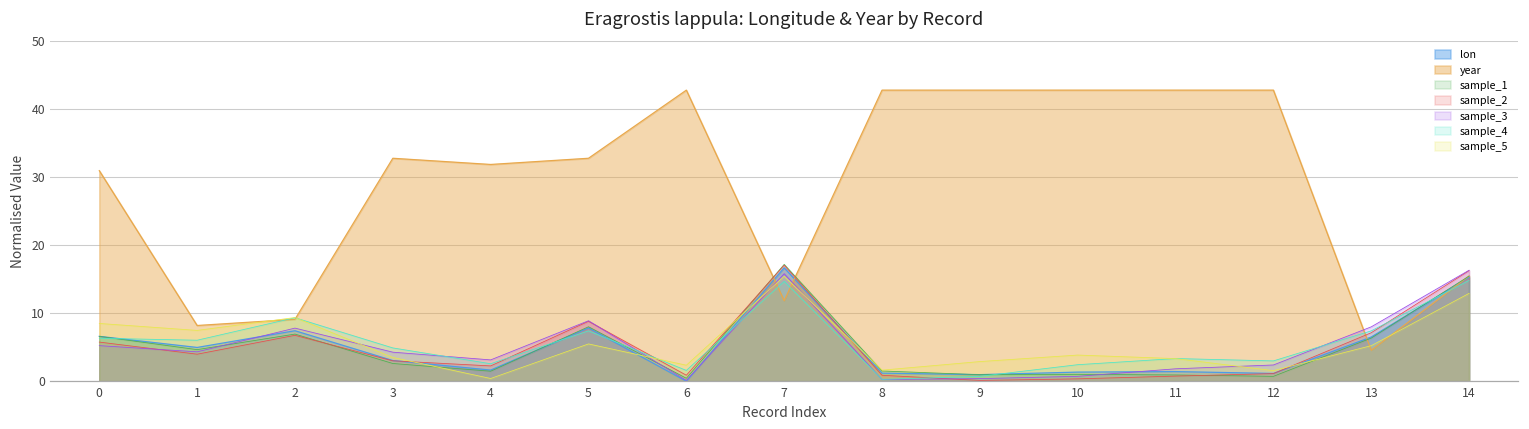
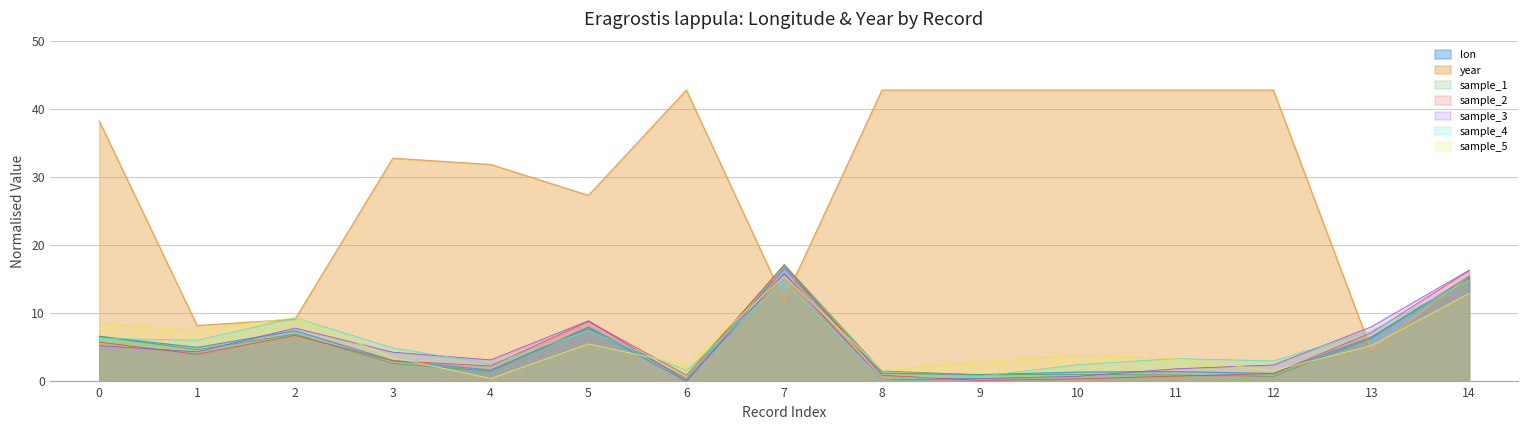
  {
    "year": {
-     "0": 31,
+     "0": 38,
      "1": 8,
      "3": 33,
      "4": 32,
-     "5": 33,
+     "5": 27,
      "6": 43,
      "7": 12,
      "8": 43,
      "9": 43,
      "10": 43,
      "11": 43,
      "12": 43,
      "13": 5
    }
  }
